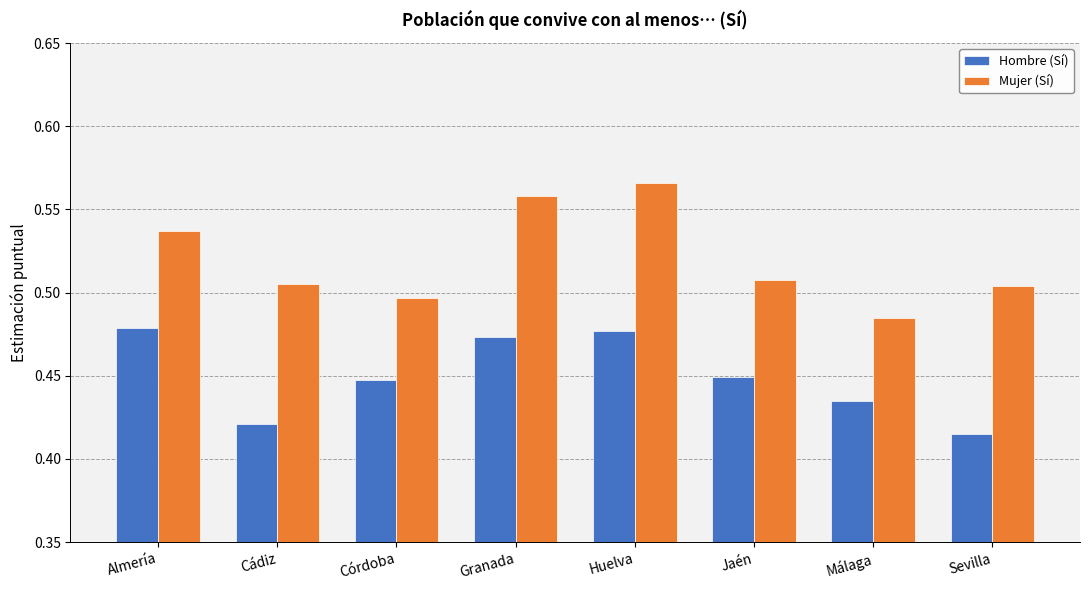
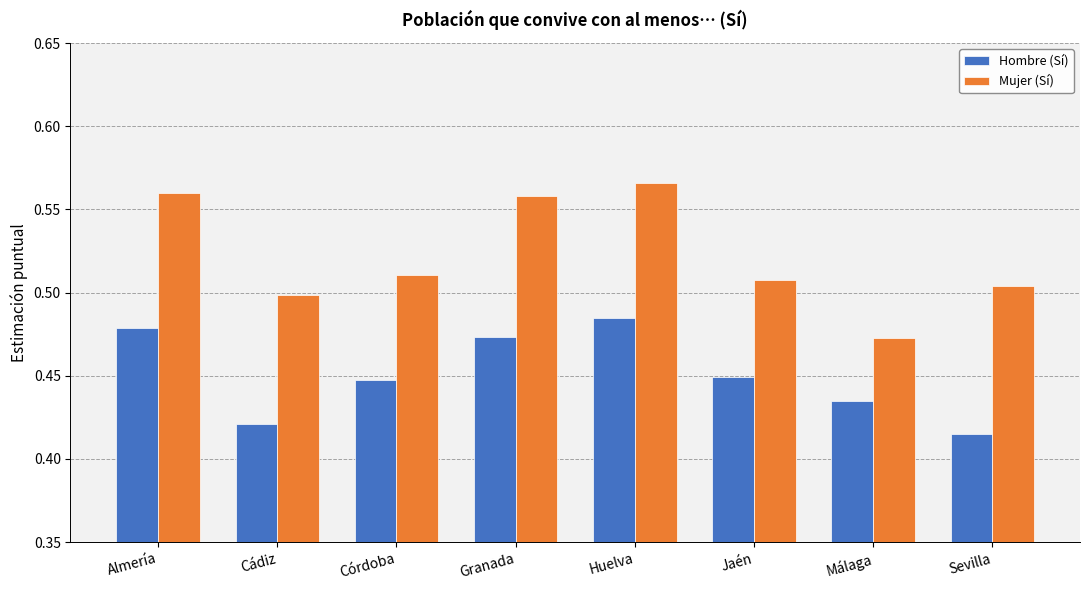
  {
    "Hombre (Sí)": {
      "Almería": 0.479,
      "Cádiz": 0.421,
      "Córdoba": 0.448,
      "Granada": 0.474,
-     "Huelva": 0.477,
+     "Huelva": 0.485,
      "Jaén": 0.450,
      "Málaga": 0.435,
      "Sevilla": 0.415
    },
    "Mujer (Sí)": {
-     "Almería": 0.537,
-     "Cádiz": 0.505,
-     "Córdoba": 0.497,
+     "Almería": 0.560,
+     "Cádiz": 0.499,
+     "Córdoba": 0.511,
      "Granada": 0.558,
      "Huelva": 0.566,
      "Jaén": 0.508,
-     "Málaga": 0.485,
+     "Málaga": 0.473,
      "Sevilla": 0.504
    }
  }
